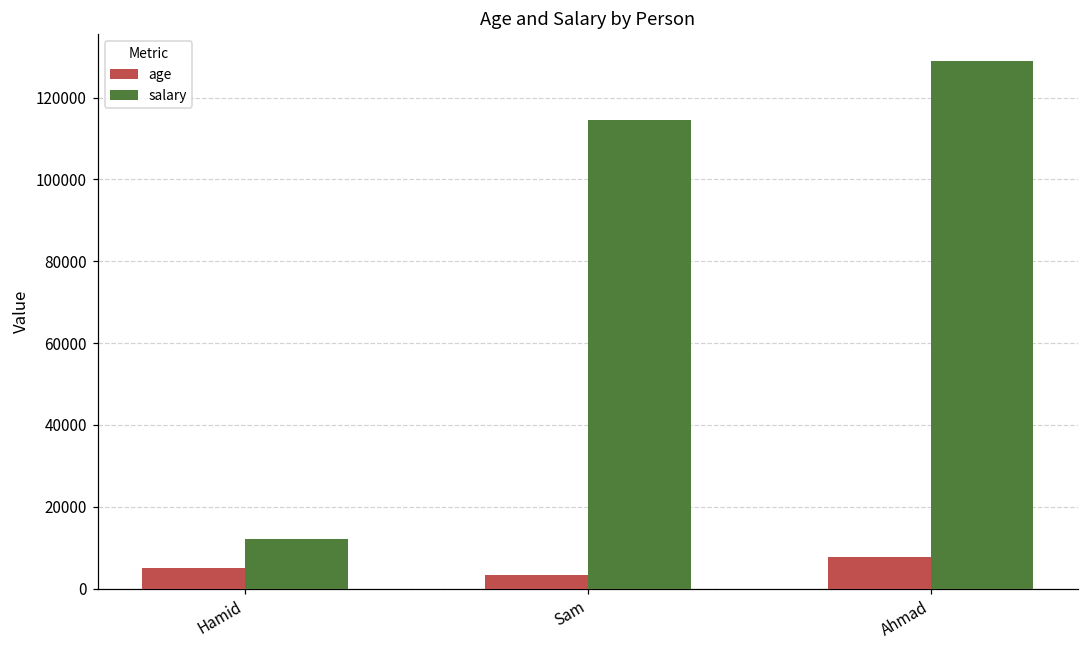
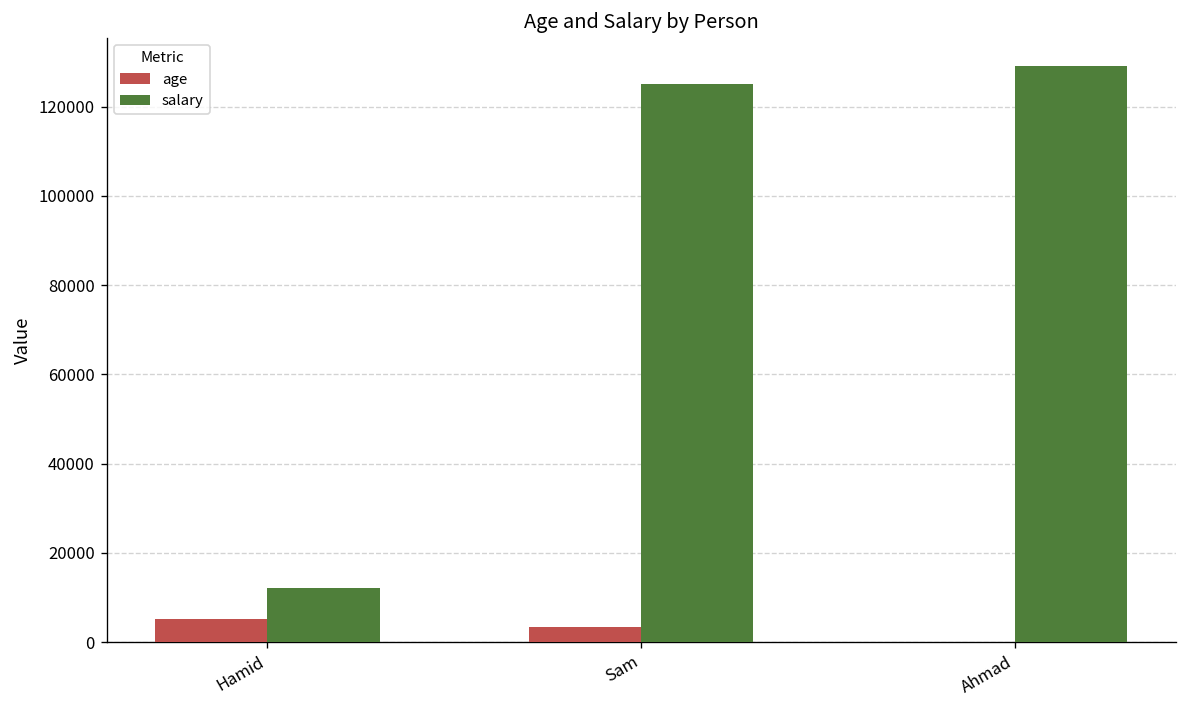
  {
    "age": {
      "Hamid": 5000,
      "Sam": 3000,
-     "Ahmad": 8000
+     "Ahmad": 0
    },
    "salary": {
      "Hamid": 12000,
-     "Sam": 114000,
+     "Sam": 125000,
      "Ahmad": 129000
    }
  }
